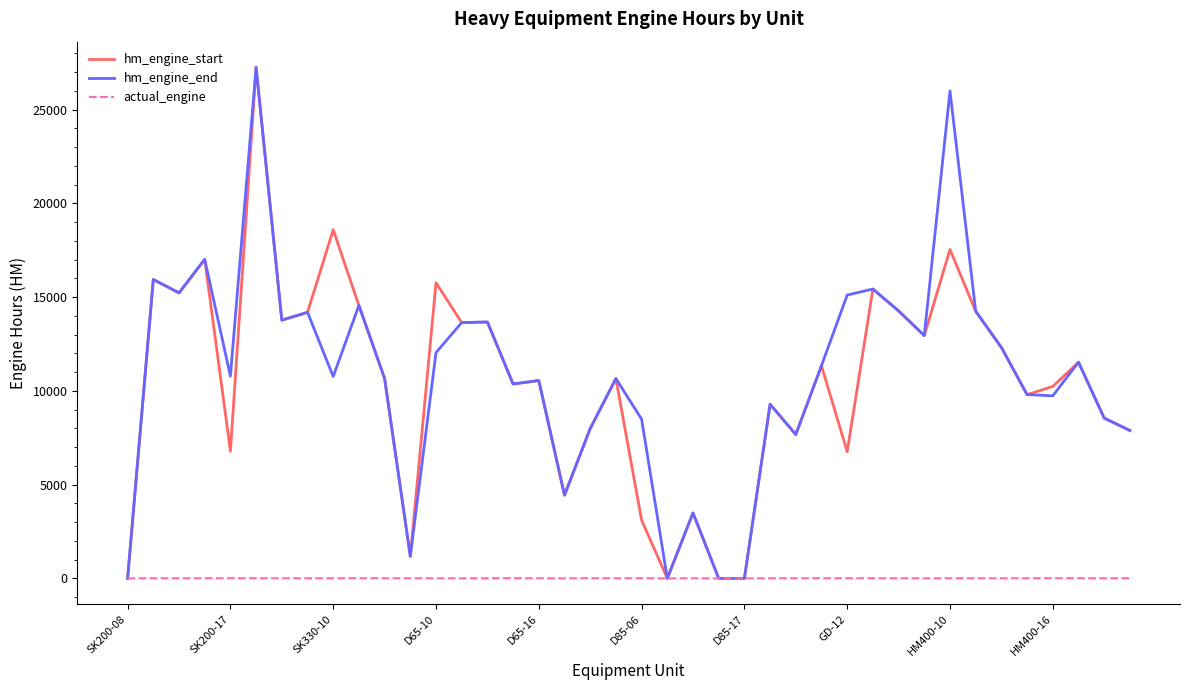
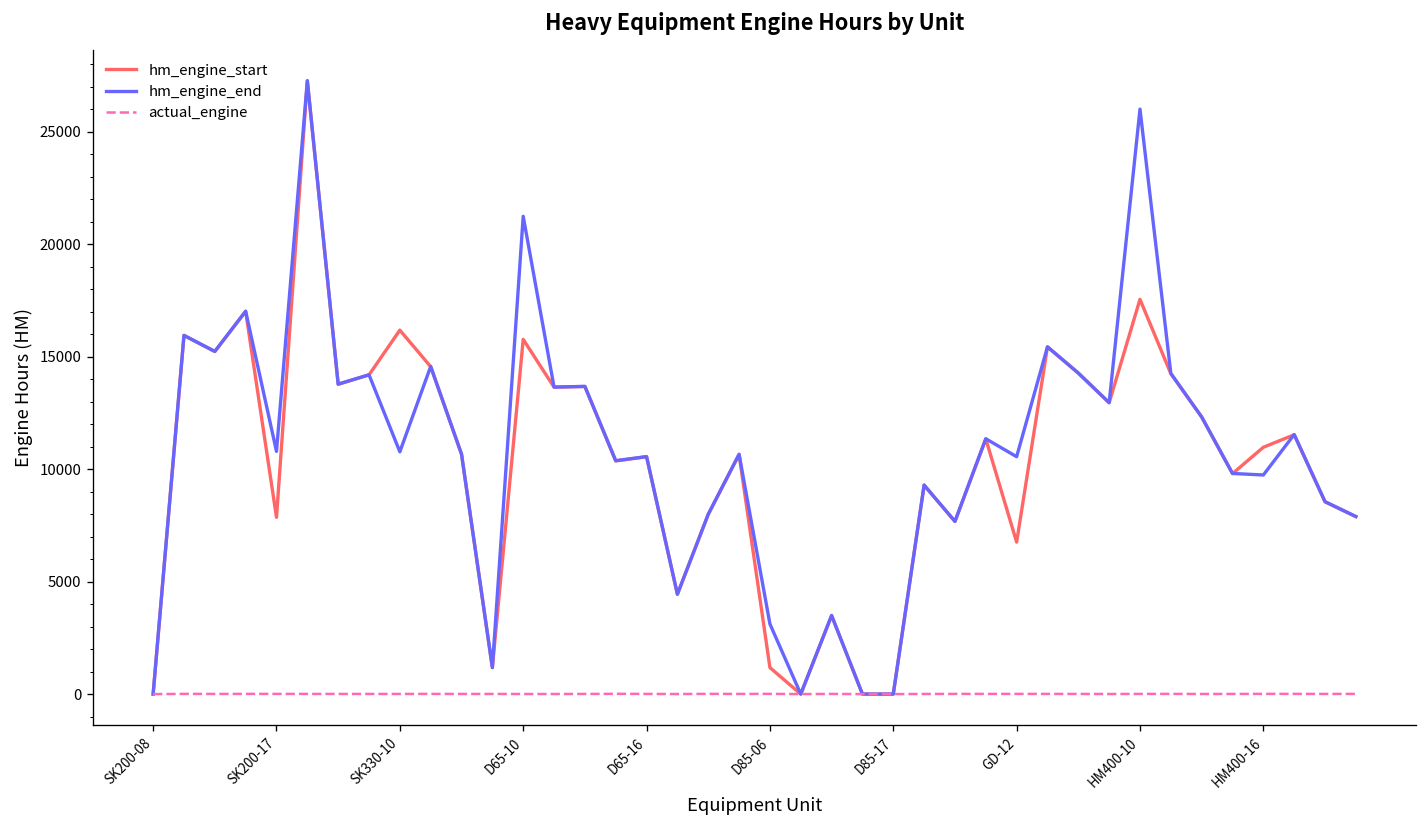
  {
    "hm_engine_start": {
-     "SK200-17": 6800,
-     "SK330-10": 18600,
+     "SK200-17": 7900,
+     "SK330-10": 16200,
      "D65-10": 15800,
-     "D85-06": 3100,
+     "D85-06": 1200,
      "GD-12": 6800,
      "HM400-10": 17500,
-     "HM400-16": 10200
+     "HM400-16": 11000
    },
    "hm_engine_end": {
      "SK200-17": 10800,
      "SK330-10": 10800,
-     "D65-10": 12000,
-     "D85-06": 8500,
-     "GD-12": 15100,
+     "D65-10": 21200,
+     "D85-06": 3100,
+     "GD-12": 10500,
      "HM400-10": 26000,
      "HM400-16": 9700
    },
    "actual_engine": {
      "SK200-17": 0,
      "SK330-10": 0,
      "D65-10": 0,
      "D65-16": 0,
      "D85-06": 0,
      "GD-12": 0,
      "HM400-10": 0,
      "HM400-16": 0
    }
  }
